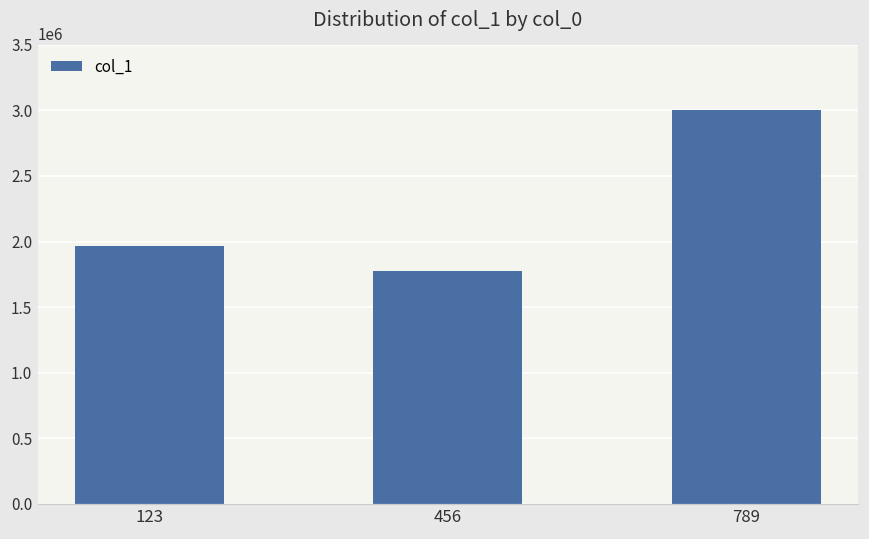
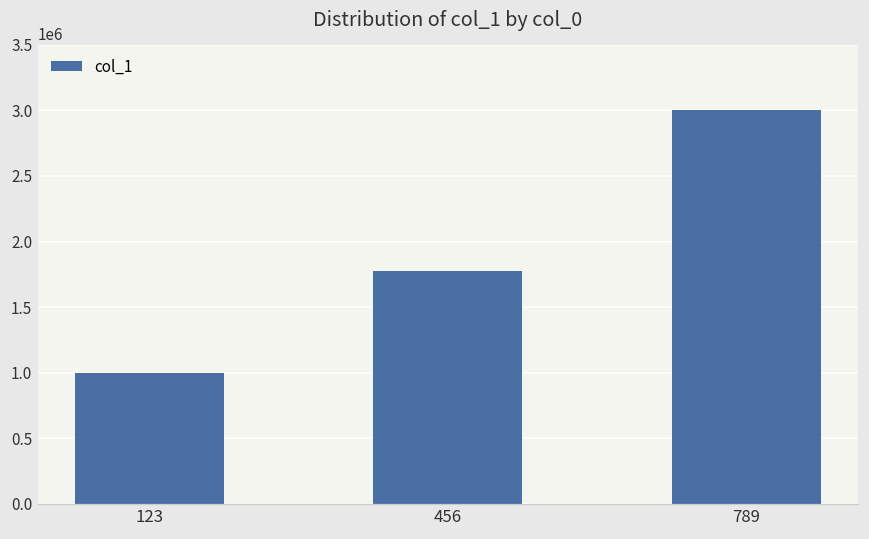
  {
-   "123": 1960000,
+   "123": 1000000,
    "456": 1780000,
    "789": 3000000
  }
